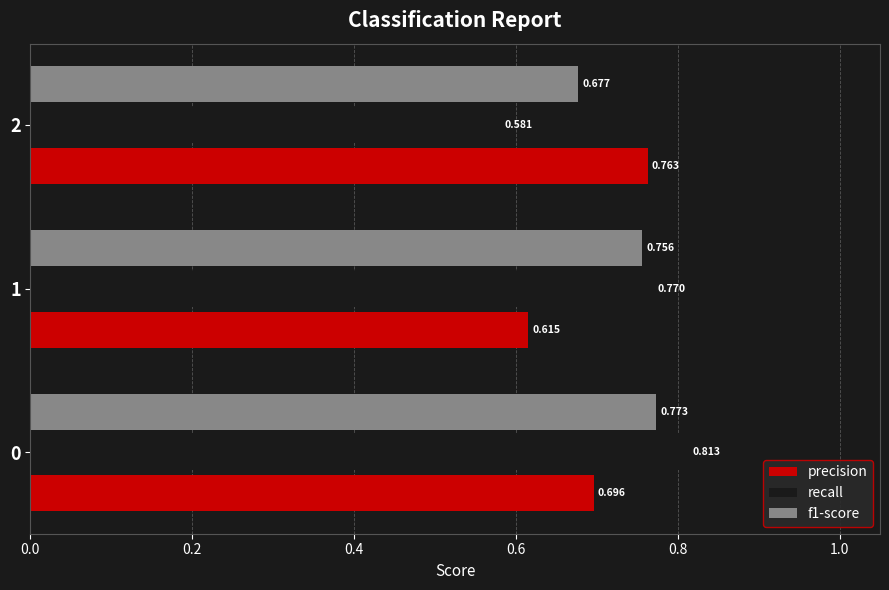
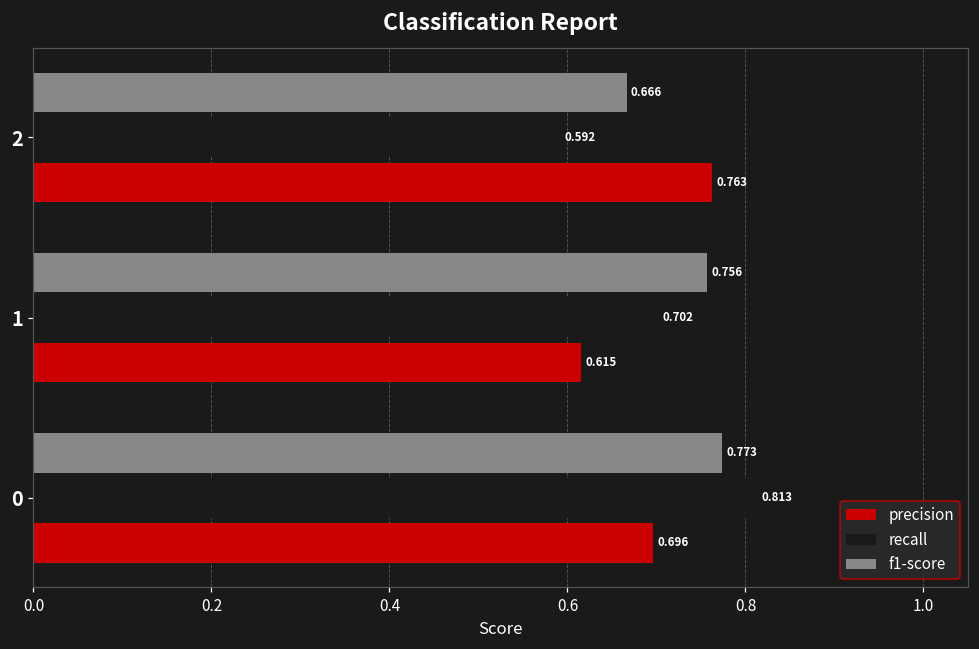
  {
    "precision": {
      "2": 0.763,
      "1": 0.615,
      "0": 0.696
    },
    "recall": {
-     "2": 0.581,
-     "1": 0.770,
+     "2": 0.592,
+     "1": 0.702,
      "0": 0.813
    },
    "f1-score": {
-     "2": 0.677,
+     "2": 0.666,
      "1": 0.756,
      "0": 0.773
    }
  }
